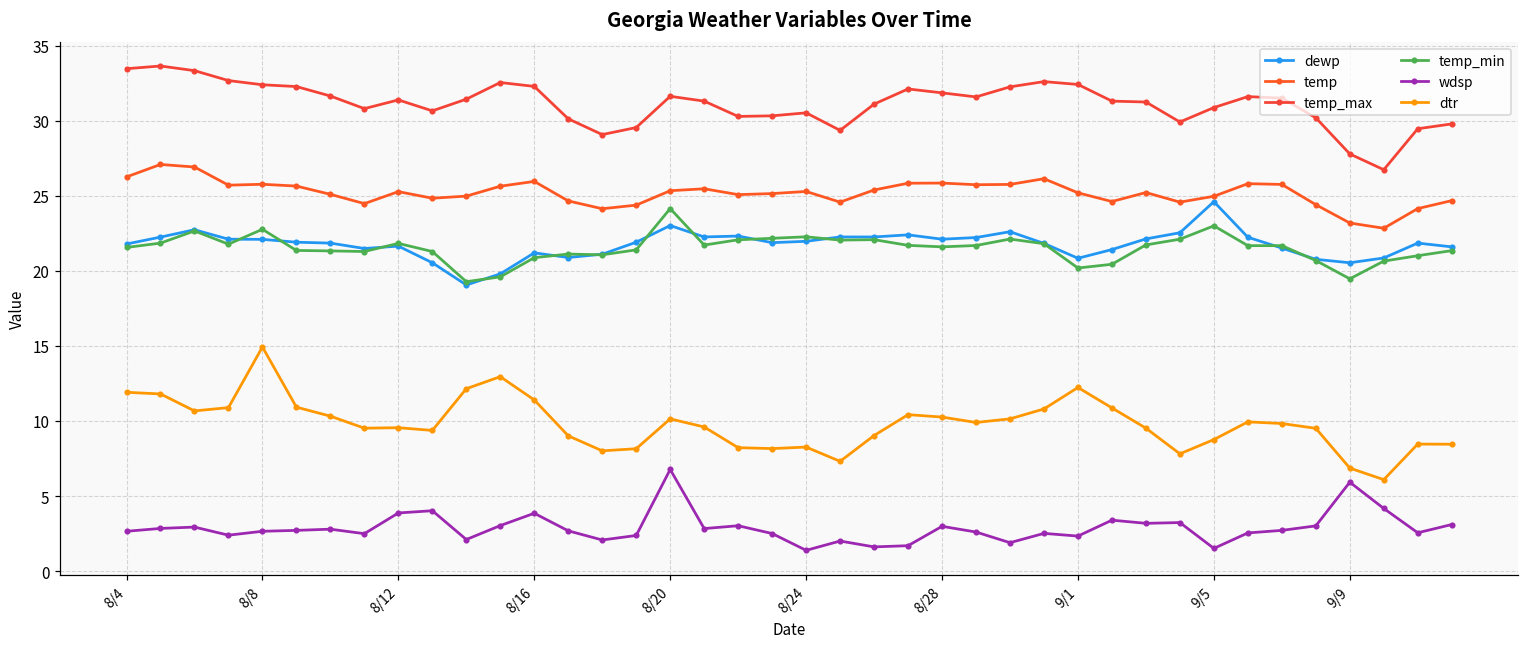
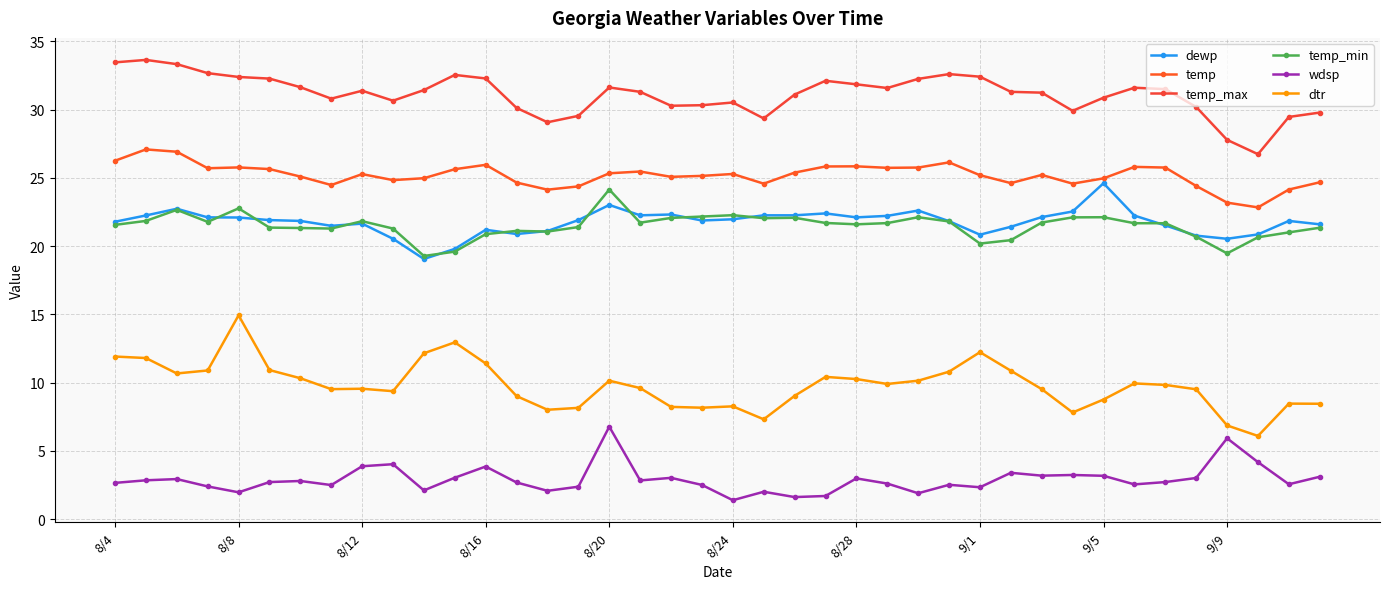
  {
    "dewp": {
      "8/4": 21.8,
      "8/8": 22.1,
      "8/16": 21.2,
      "8/20": 23.0,
      "8/24": 22.0,
      "8/28": 22.1,
      "9/1": 20.8,
      "9/5": 24.6,
      "9/9": 20.5
    },
    "temp_min": {
      "8/4": 21.6,
      "8/8": 22.8,
      "8/16": 20.9,
      "8/20": 24.2,
      "8/24": 22.3,
      "8/28": 21.6,
      "9/1": 20.2,
-     "9/5": 23.0,
+     "9/5": 22.1,
      "9/9": 19.5
    },
    "wdsp": {
      "8/4": 2.7,
-     "8/8": 2.7,
+     "8/8": 2.0,
      "8/12": 3.9,
      "8/16": 3.9,
      "8/20": 6.8,
      "8/24": 1.4,
      "8/28": 3.0,
      "9/1": 2.3,
-     "9/5": 1.5,
+     "9/5": 3.2,
      "9/9": 5.9
    },
    "dtr": {
      "8/4": 11.9,
      "8/8": 14.9,
      "8/12": 9.6,
      "8/16": 11.4,
      "8/20": 10.1,
      "8/24": 8.3,
      "8/28": 10.3,
      "9/1": 12.2,
      "9/5": 8.8,
      "9/9": 6.9
    }
  }
